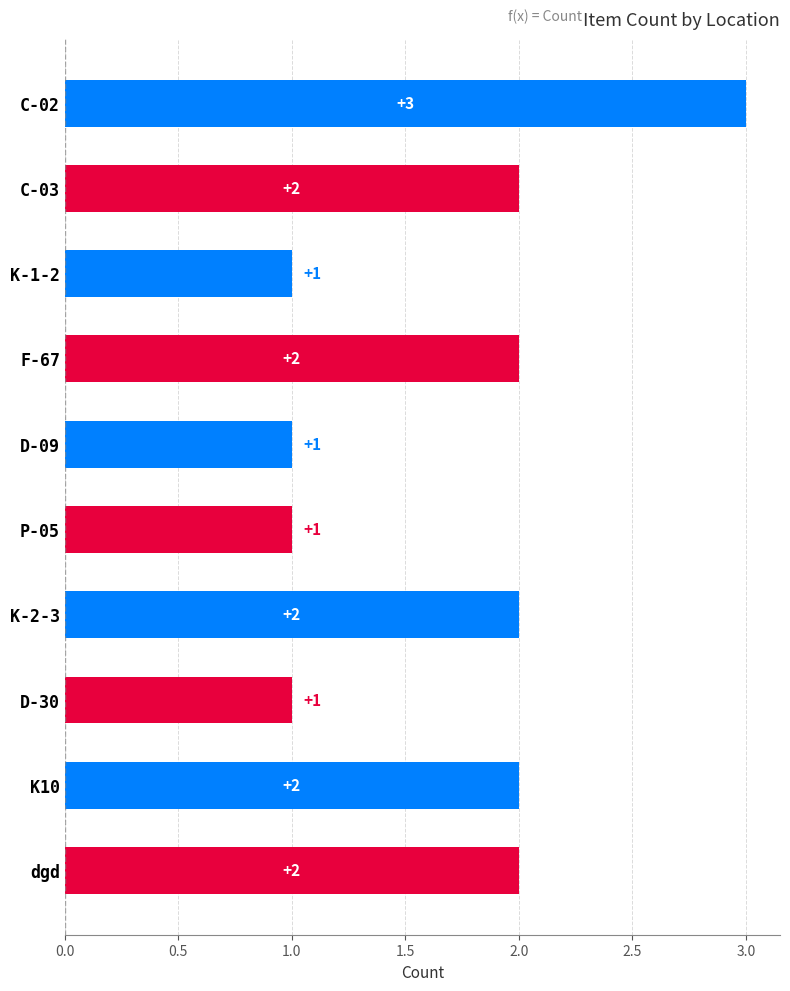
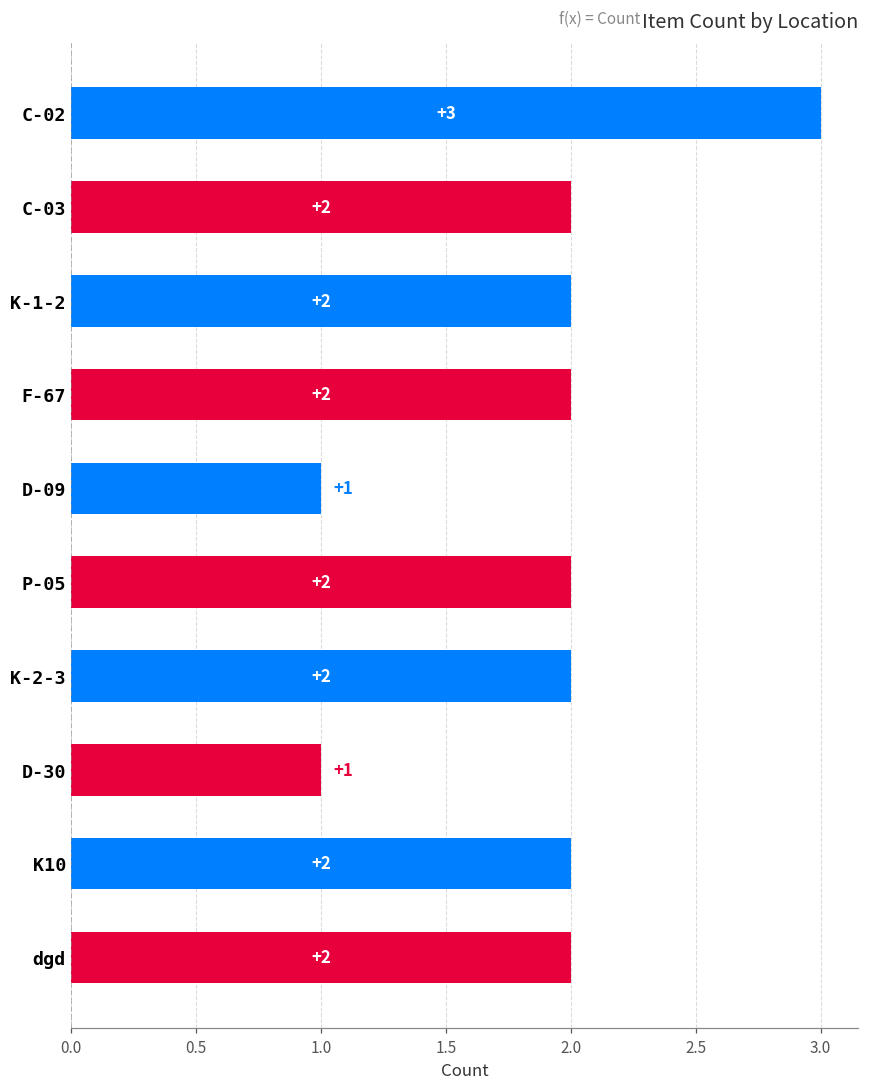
  {
    "C-02": "+3",
    "C-03": "+2",
-   "K-1-2": "+1",
+   "K-1-2": "+2",
    "F-67": "+2",
    "D-09": "+1",
-   "P-05": "+1",
+   "P-05": "+2",
    "K-2-3": "+2",
    "D-30": "+1",
    "K10": "+2",
    "dgd": "+2"
  }
